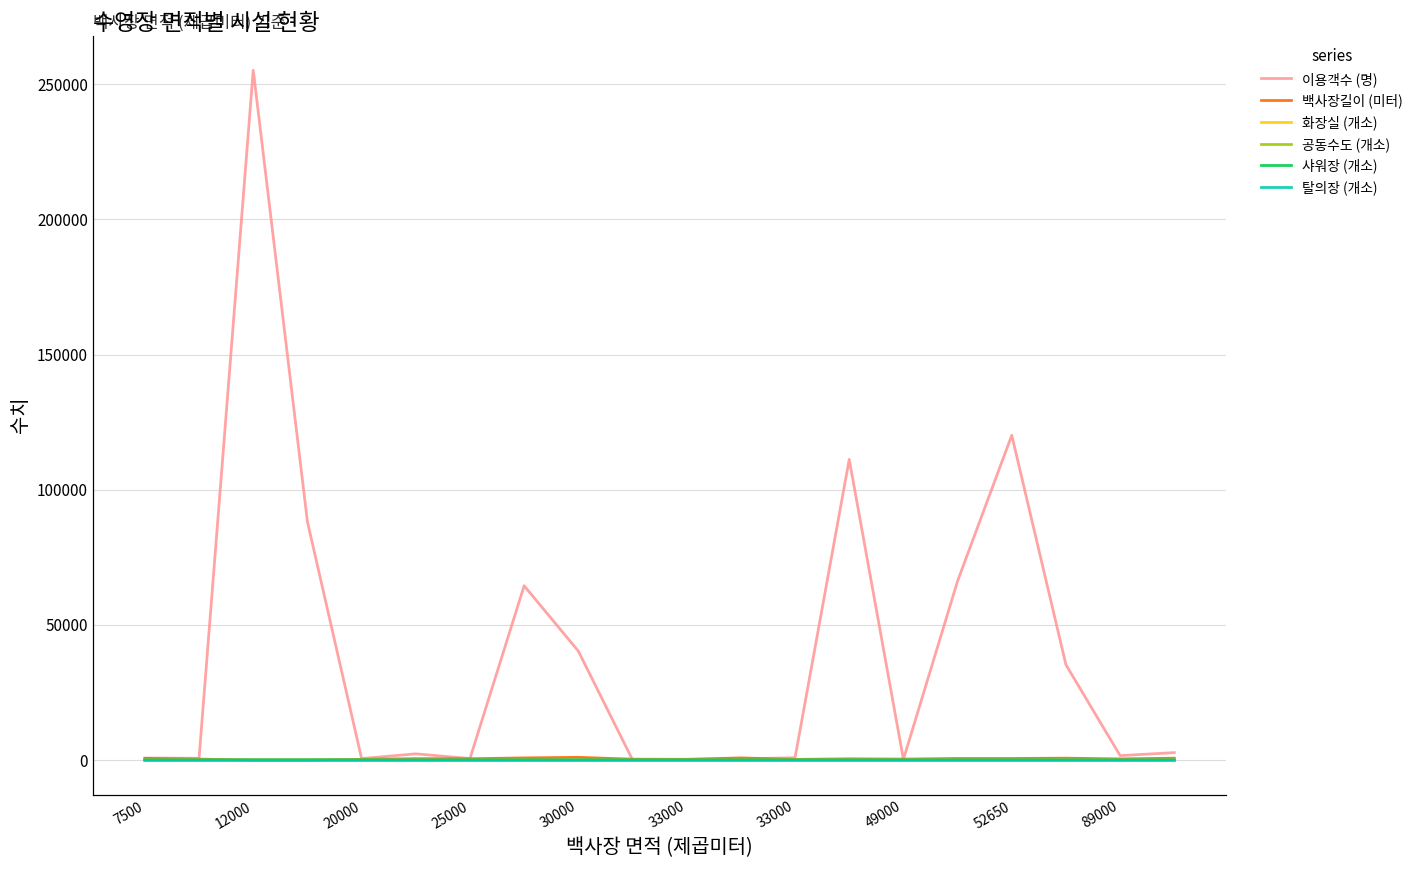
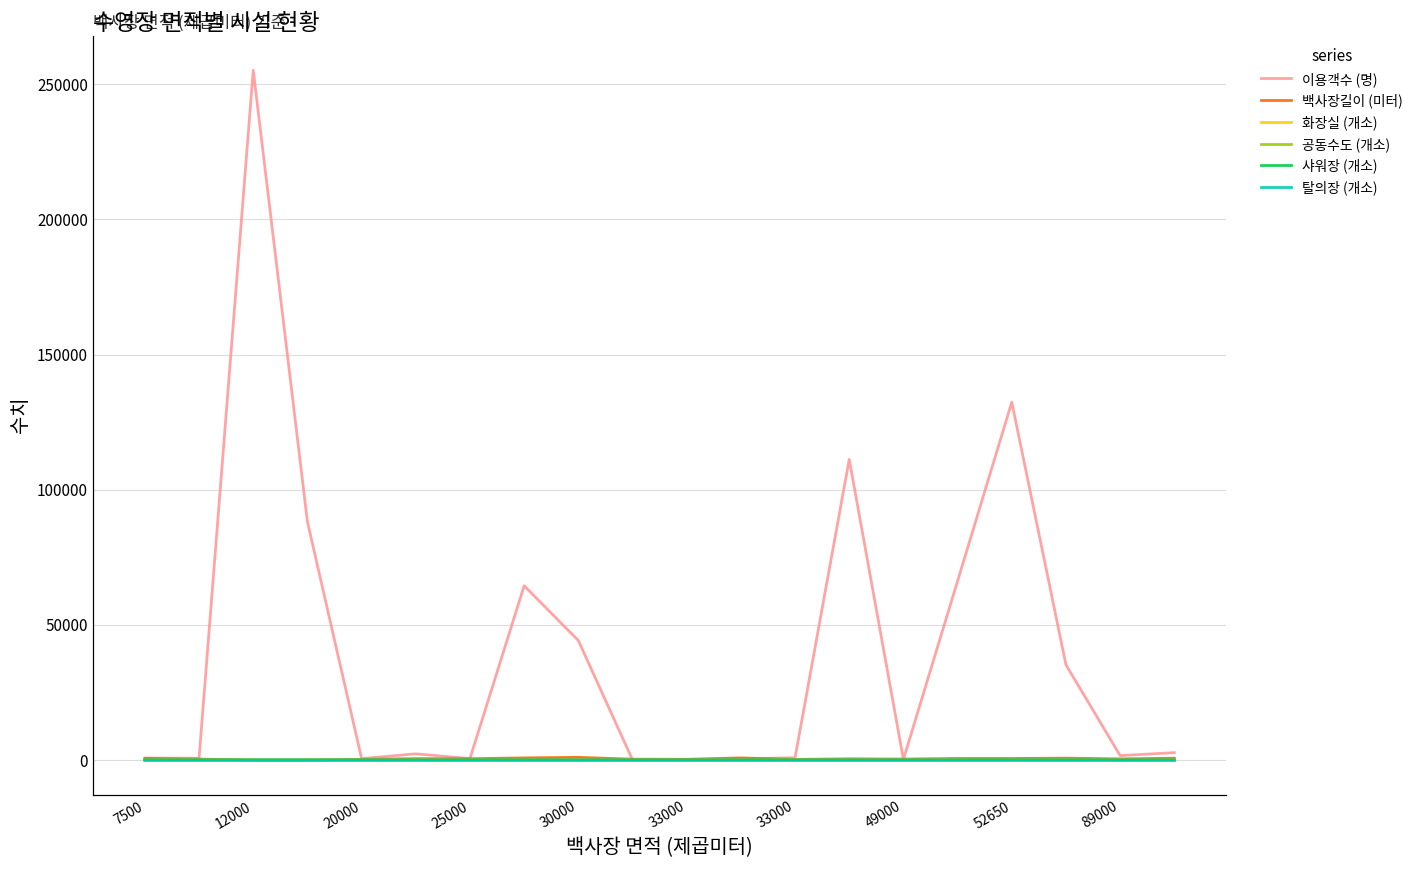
  {
    "이용객수 (명)": {
      "12000": 255000,
-     "30000": 40000,
-     "52650": 120000,
+     "30000": 44000,
+     "52650": 132000,
      "89000": 2000
    }
  }
